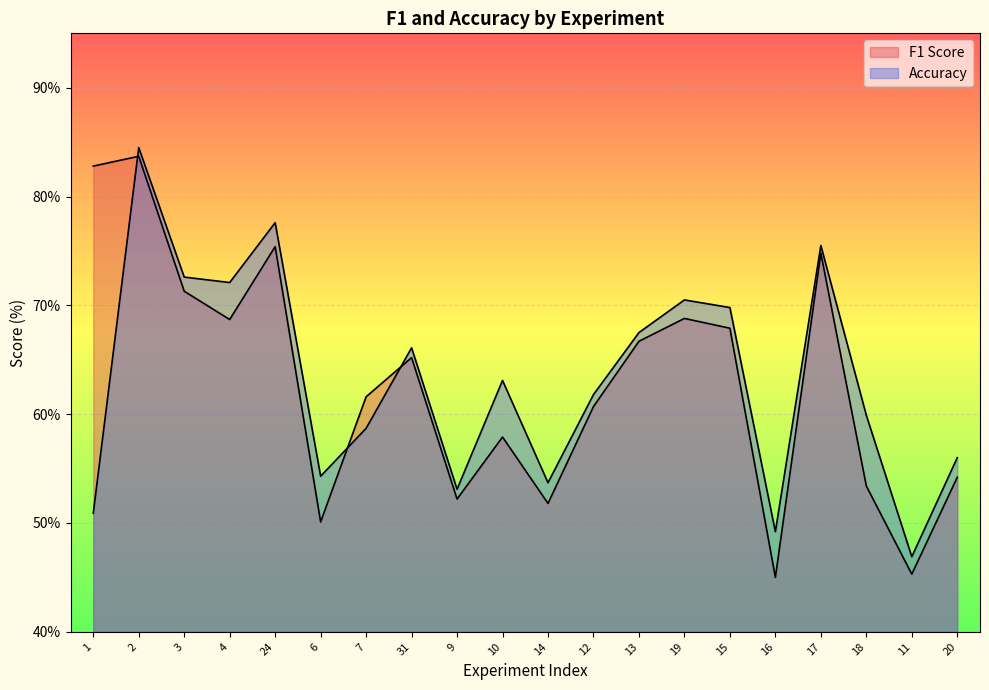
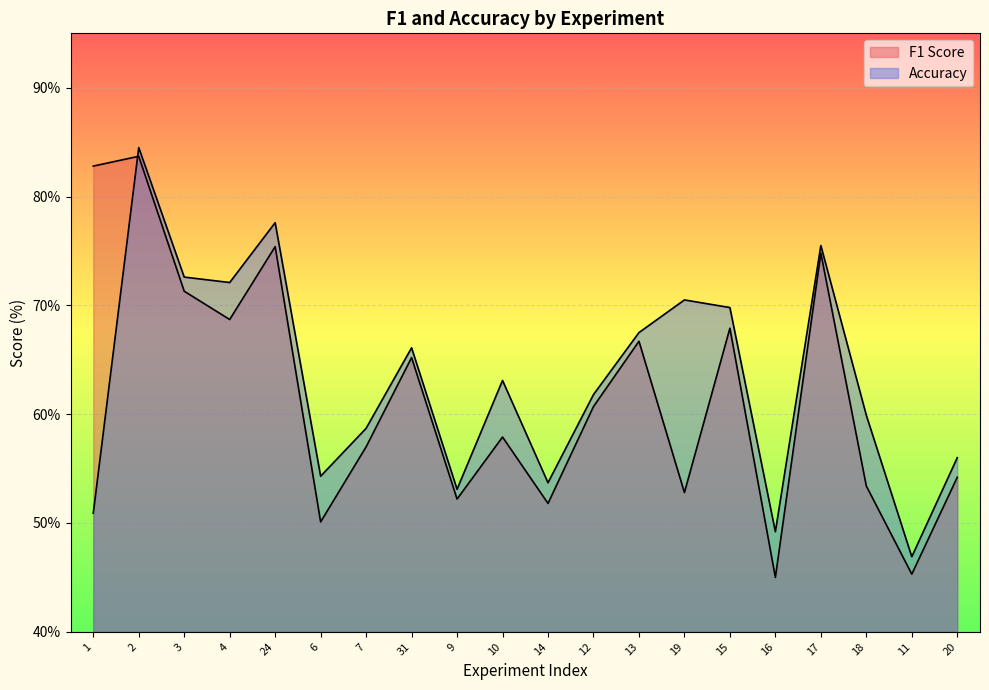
  {
    "F1 Score": {
      "1": "82.8%",
      "2": "83.7%",
      "3": "71.3%",
      "4": "68.7%",
      "24": "75.4%",
      "6": "50.1%",
-     "7": "61.6%",
+     "7": "57.0%",
      "31": "65.2%",
      "9": "52.2%",
      "10": "57.9%",
      "14": "51.8%",
      "12": "60.7%",
      "13": "66.7%",
-     "19": "68.8%",
+     "19": "52.8%",
      "15": "67.9%",
      "16": "45.0%",
      "17": "74.8%",
      "18": "53.4%",
      "11": "45.3%",
      "20": "54.2%"
    },
    "Accuracy": {
      "1": "50.9%",
      "2": "84.5%",
      "3": "72.6%",
      "4": "72.1%",
      "24": "77.6%",
      "6": "54.3%",
      "7": "58.7%",
      "31": "66.1%",
      "9": "53.1%",
      "10": "63.1%",
      "14": "53.7%",
      "12": "61.8%",
      "13": "67.5%",
      "19": "70.5%",
      "15": "69.8%",
      "16": "49.2%",
      "17": "75.5%",
      "18": "59.9%",
      "11": "46.9%",
      "20": "56.0%"
    }
  }
